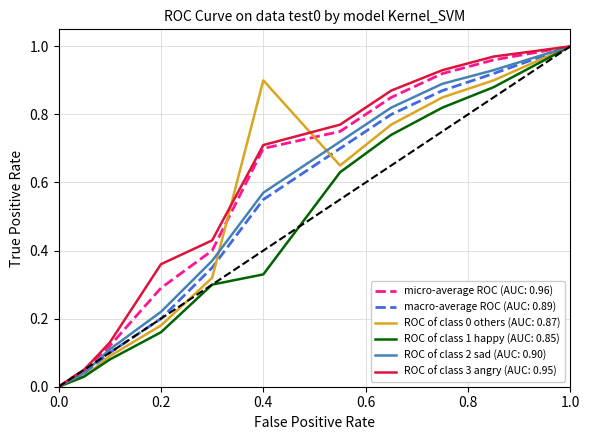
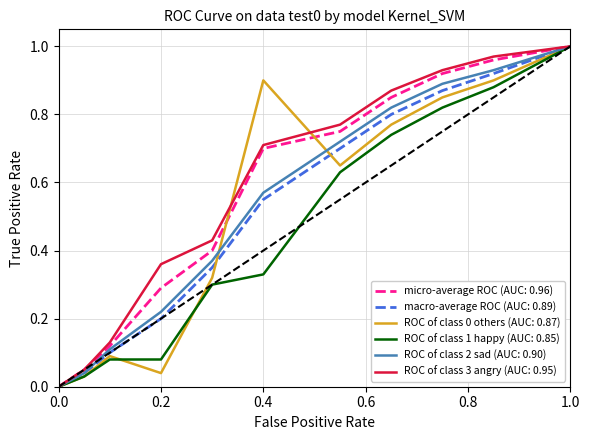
  {
    "micro-average ROC (AUC: 0.96)": {
      "0.2": 0.29,
      "0.4": 0.70
    },
    "ROC of class 0 others (AUC: 0.87)": {
-     "0.2": 0.18,
+     "0.2": 0.04,
      "0.4": 0.90
    },
    "ROC of class 1 happy (AUC: 0.85)": {
-     "0.2": 0.16,
+     "0.2": 0.08,
      "0.4": 0.33
    },
    "ROC of class 3 angry (AUC: 0.95)": {
      "0.2": 0.36,
      "0.4": 0.71
    }
  }
